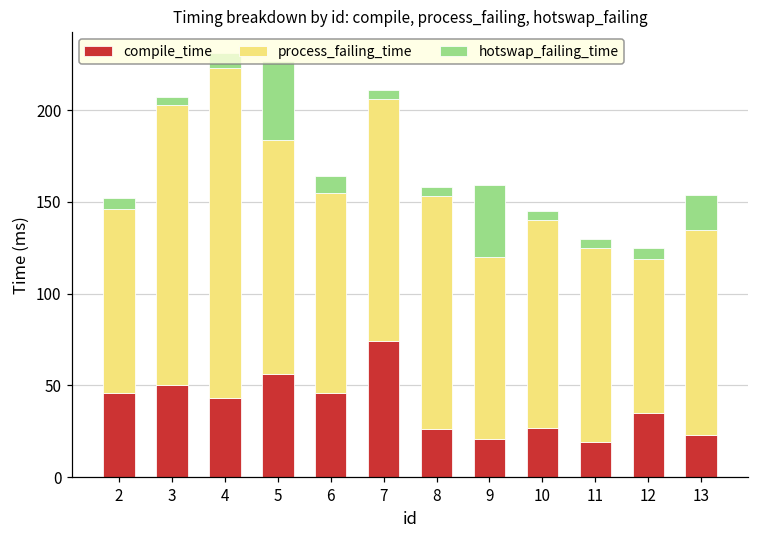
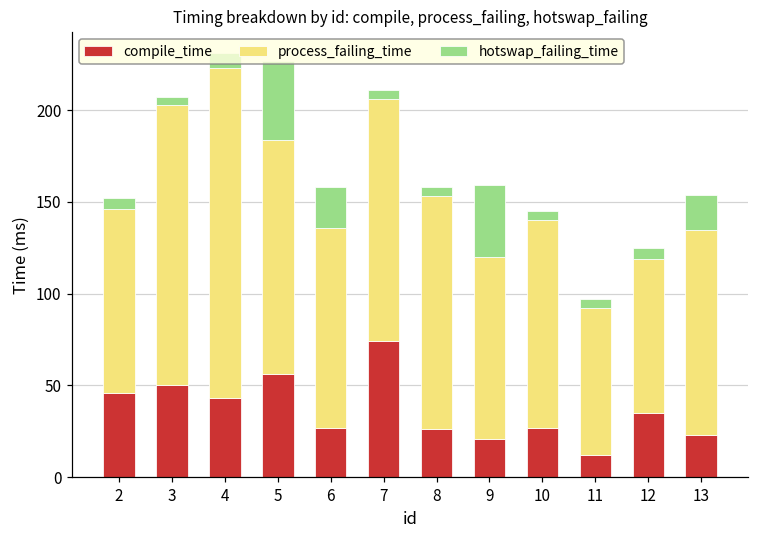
  {
    "compile_time": {
      "2": 46,
      "3": 50,
      "4": 43,
      "5": 56,
-     "6": 46,
+     "6": 27,
      "7": 74,
      "8": 26,
      "9": 21,
      "10": 27,
-     "11": 19,
+     "11": 12,
      "12": 35,
      "13": 23
    },
    "process_failing_time": {
      "2": 100,
      "3": 153,
      "4": 180,
      "5": 128,
      "6": 109,
      "7": 132,
      "8": 127,
      "9": 99,
      "10": 113,
-     "11": 106,
+     "11": 80,
      "12": 84,
      "13": 112
    },
    "hotswap_failing_time": {
      "2": 6,
      "3": 4,
-     "6": 9,
+     "6": 22,
      "7": 5,
      "8": 5,
      "9": 39,
      "10": 5,
      "11": 5,
      "12": 6,
      "13": 19
    }
  }
